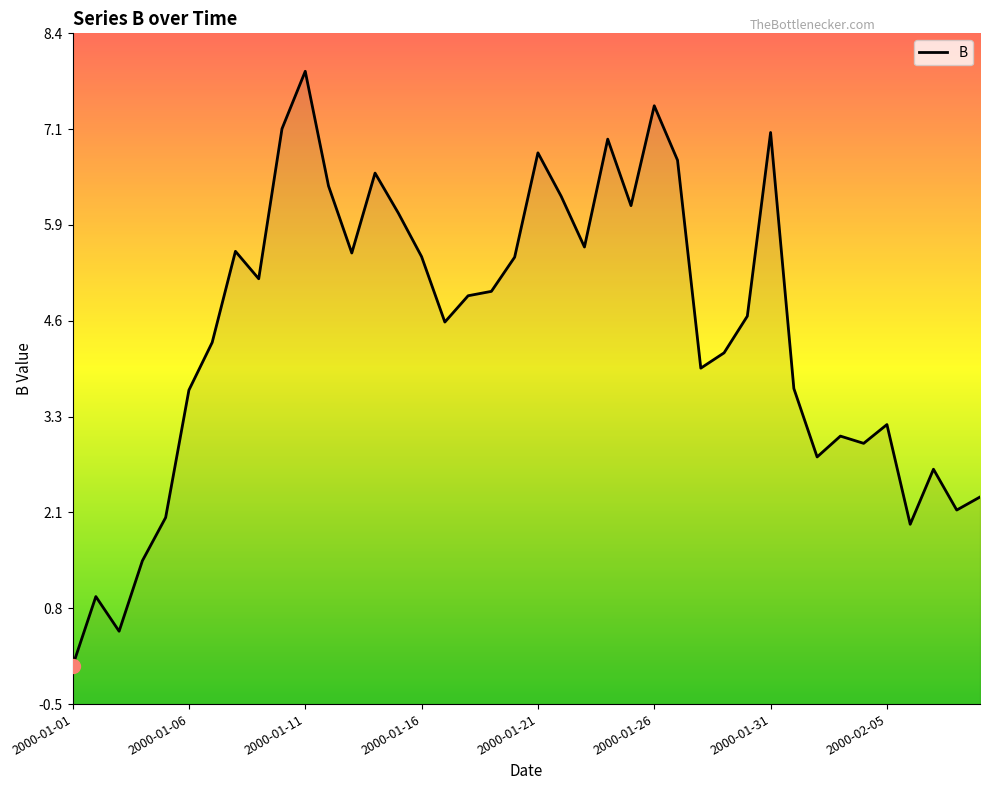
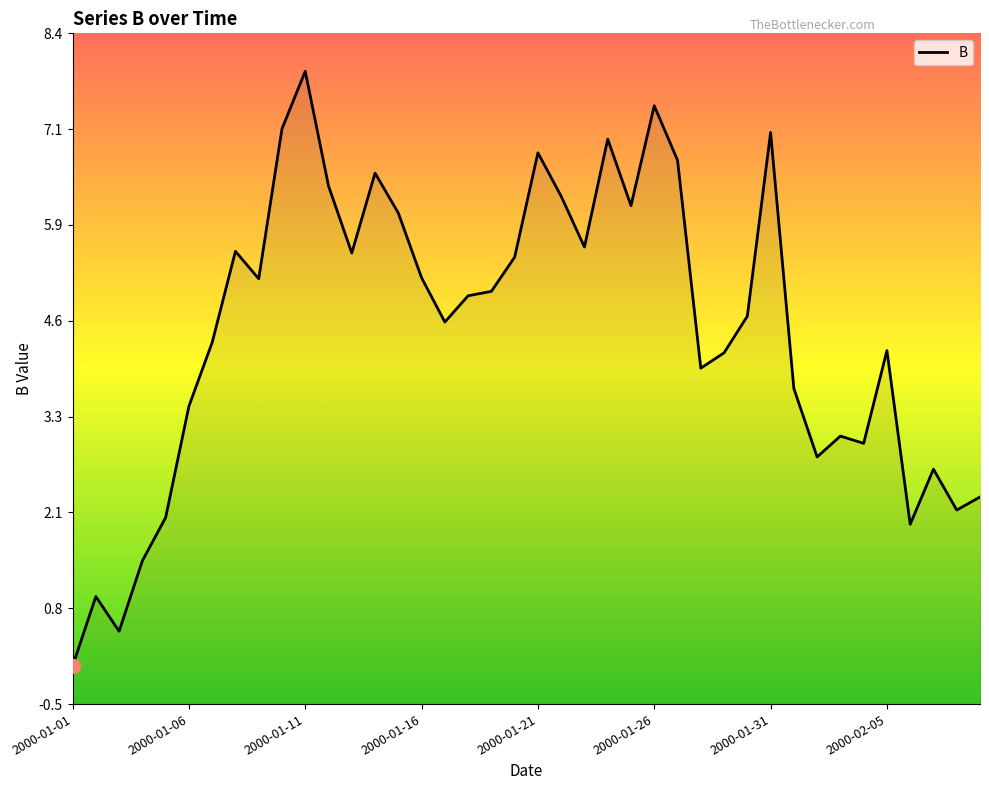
  {
    "B": {
-     "2000-01-06": 3.7,
+     "2000-01-06": 3.5,
      "2000-01-11": 7.9,
-     "2000-01-16": 5.4,
+     "2000-01-16": 5.2,
      "2000-01-21": 6.8,
      "2000-01-26": 7.4,
      "2000-01-31": 7.1,
-     "2000-02-05": 3.2
+     "2000-02-05": 4.2
    }
  }
